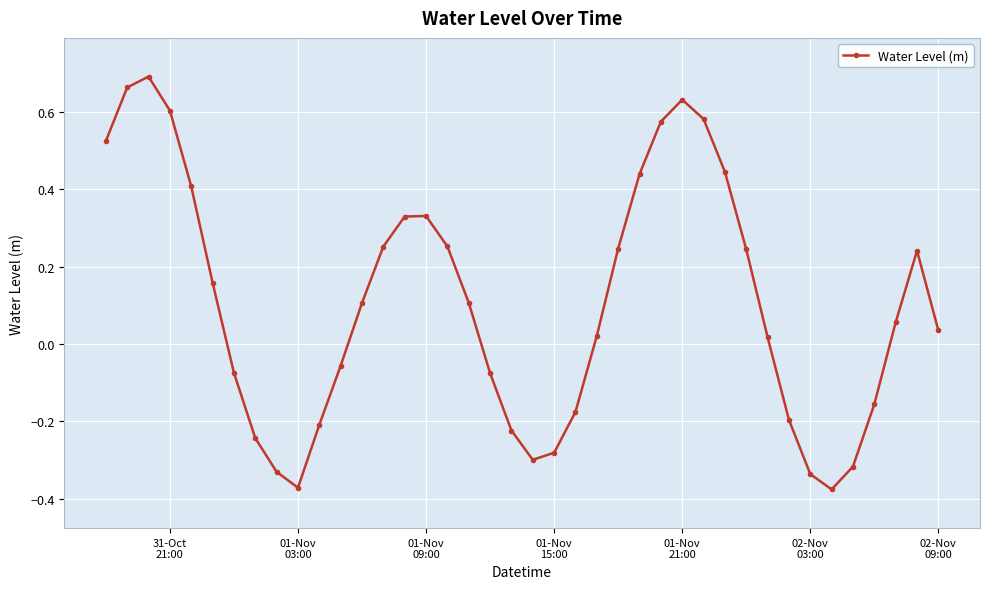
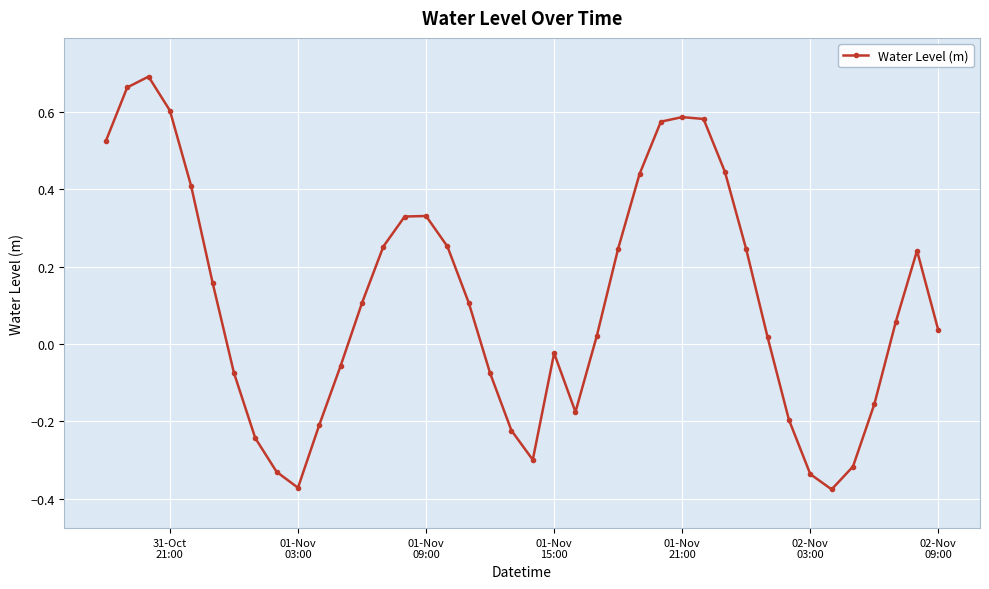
  {
    "31-Oct 21:00": 0.60,
    "01-Nov 03:00": -0.37,
    "01-Nov 09:00": 0.33,
-   "01-Nov 15:00": -0.28,
-   "01-Nov 21:00": 0.63,
+   "01-Nov 15:00": -0.02,
+   "01-Nov 21:00": 0.59,
    "02-Nov 03:00": -0.34,
    "02-Nov 09:00": 0.03
  }
